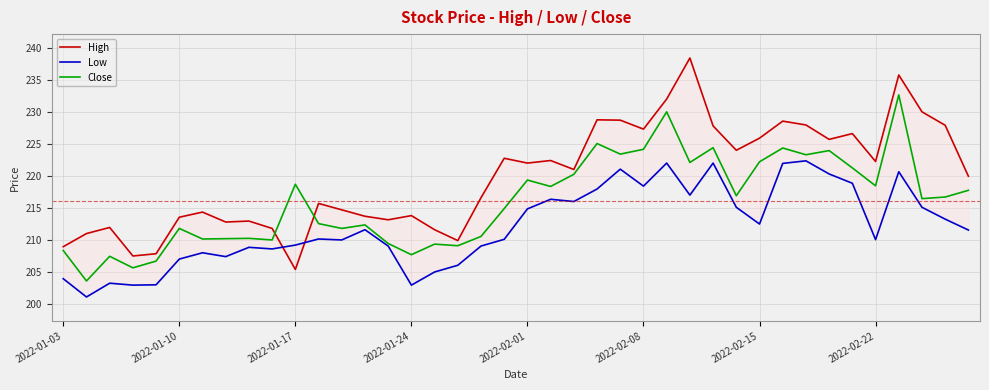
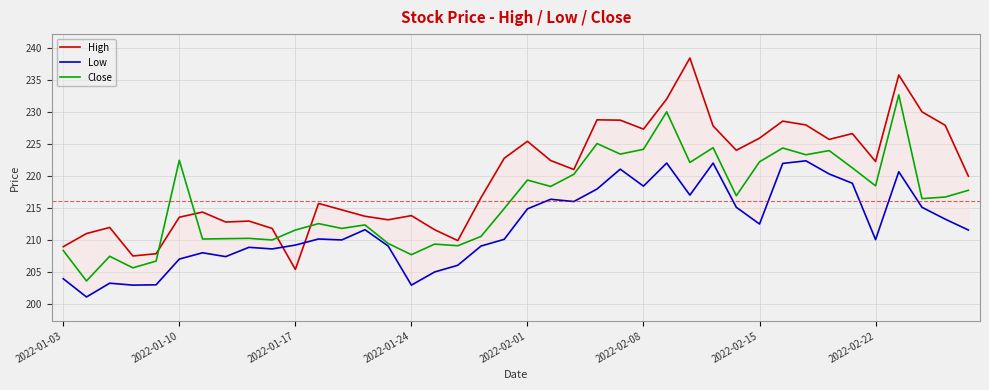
  {
    "High": {
      "2022-01-17": 205,
-     "2022-02-01": 222
+     "2022-02-01": 225
    },
    "Low": {
      "2022-01-03": 204,
      "2022-01-10": 207,
      "2022-01-24": 203,
      "2022-02-01": 215,
      "2022-02-08": 218,
      "2022-02-15": 212,
      "2022-02-22": 210
    },
    "Close": {
      "2022-01-03": 208,
-     "2022-01-10": 212,
-     "2022-01-17": 219,
+     "2022-01-10": 222,
+     "2022-01-17": 212,
      "2022-01-24": 208,
      "2022-02-01": 219,
      "2022-02-08": 224,
      "2022-02-15": 222,
      "2022-02-22": 218
    }
  }
